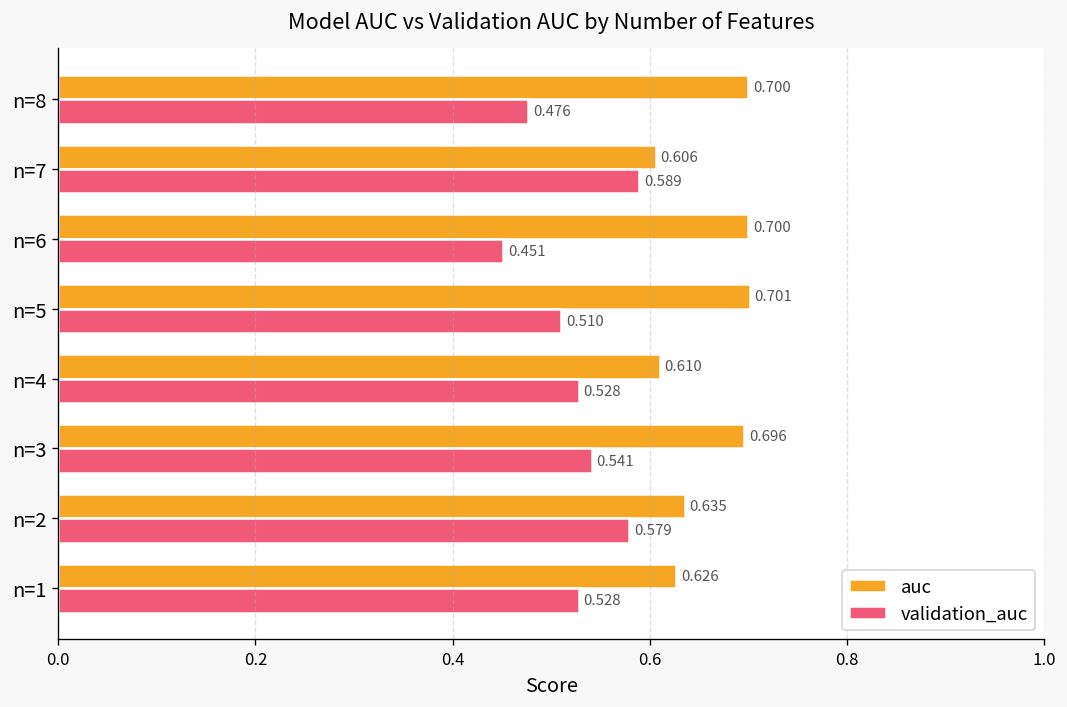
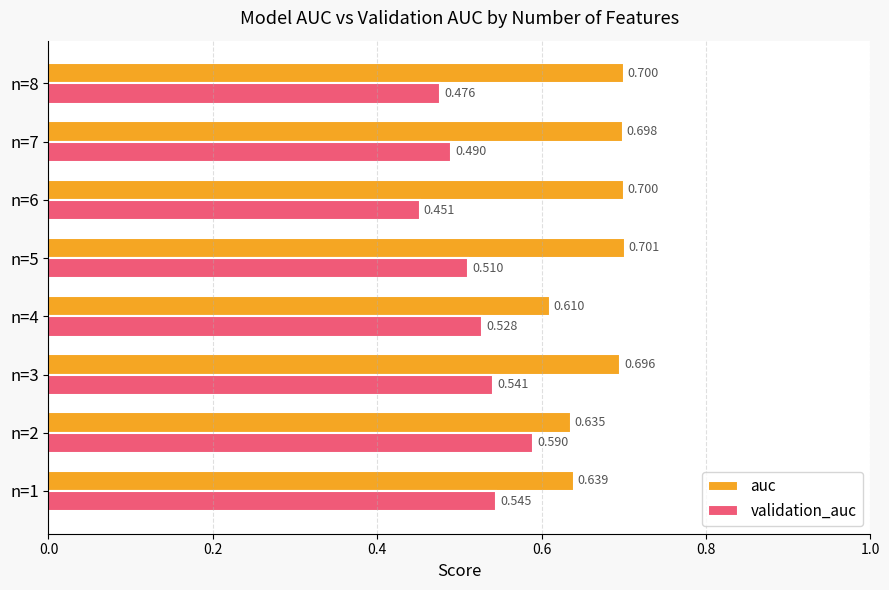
  {
    "auc": {
      "n=8": 0.700,
-     "n=7": 0.606,
+     "n=7": 0.698,
      "n=6": 0.700,
      "n=5": 0.701,
      "n=4": 0.610,
      "n=3": 0.696,
      "n=2": 0.635,
-     "n=1": 0.626
+     "n=1": 0.639
    },
    "validation_auc": {
      "n=8": 0.476,
-     "n=7": 0.589,
+     "n=7": 0.490,
      "n=6": 0.451,
      "n=5": 0.510,
      "n=4": 0.528,
      "n=3": 0.541,
-     "n=2": 0.579,
-     "n=1": 0.528
+     "n=2": 0.590,
+     "n=1": 0.545
    }
  }
